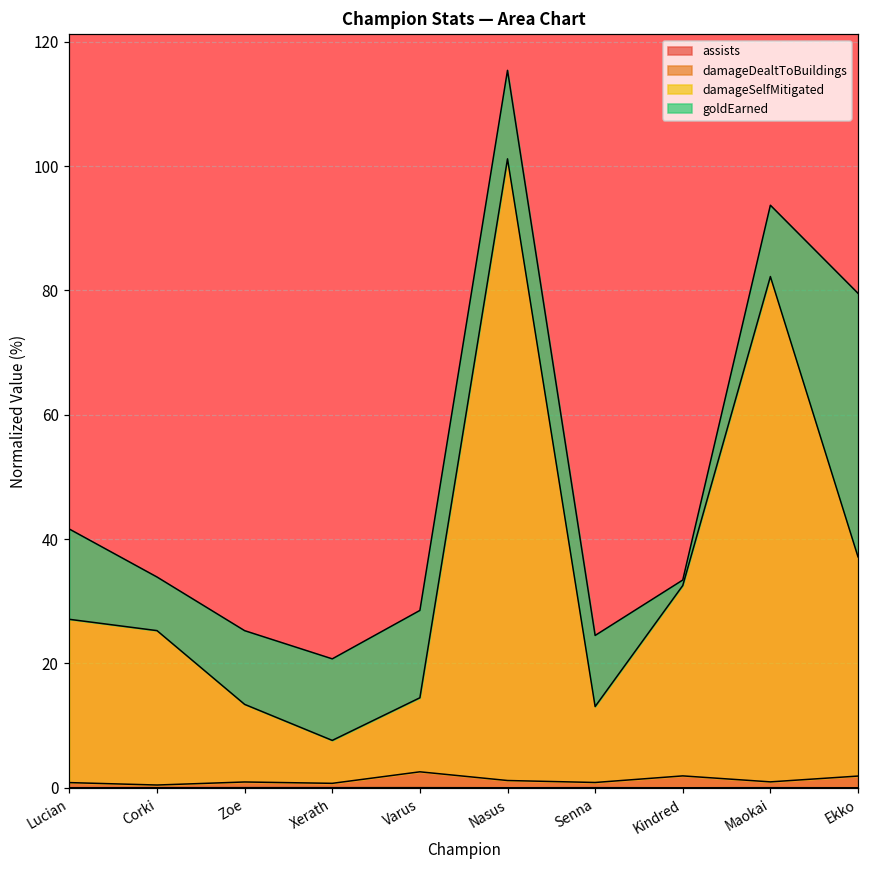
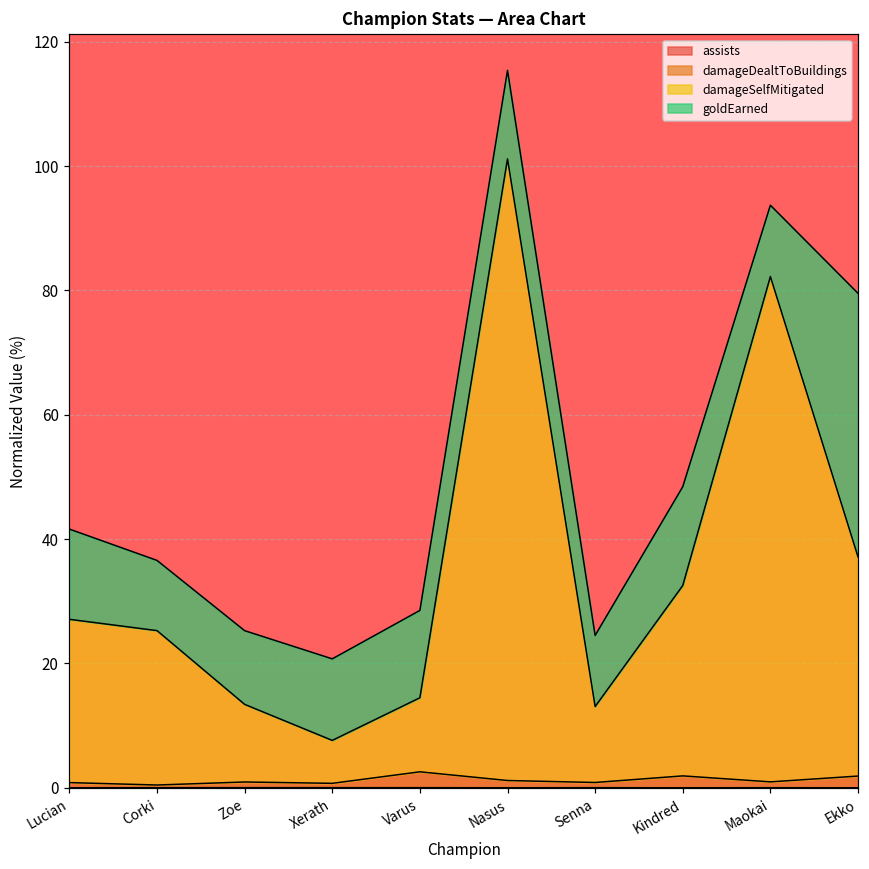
  {
    "damageSelfMitigated": {
      "Lucian": 26,
      "Corki": 25,
      "Zoe": 12,
      "Xerath": 7,
      "Varus": 12,
      "Nasus": 100,
      "Senna": 12,
      "Kindred": 31,
      "Maokai": 81,
      "Ekko": 35
    },
    "goldEarned": {
      "Lucian": 15,
-     "Corki": 9,
+     "Corki": 11,
      "Zoe": 12,
      "Xerath": 13,
      "Varus": 14,
      "Nasus": 14,
      "Senna": 11,
-     "Kindred": 1,
+     "Kindred": 16,
      "Maokai": 11,
      "Ekko": 42
    }
  }
